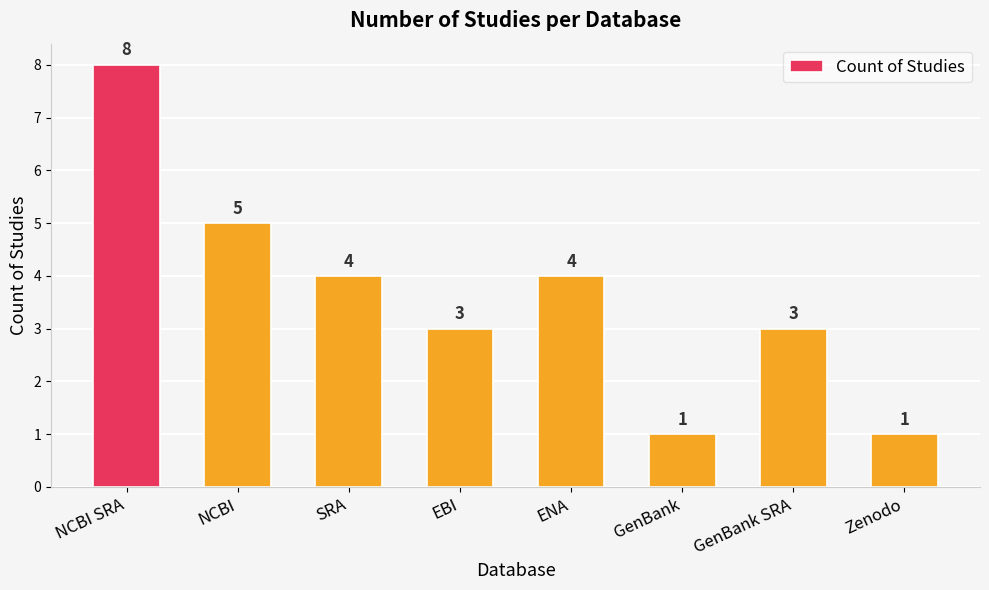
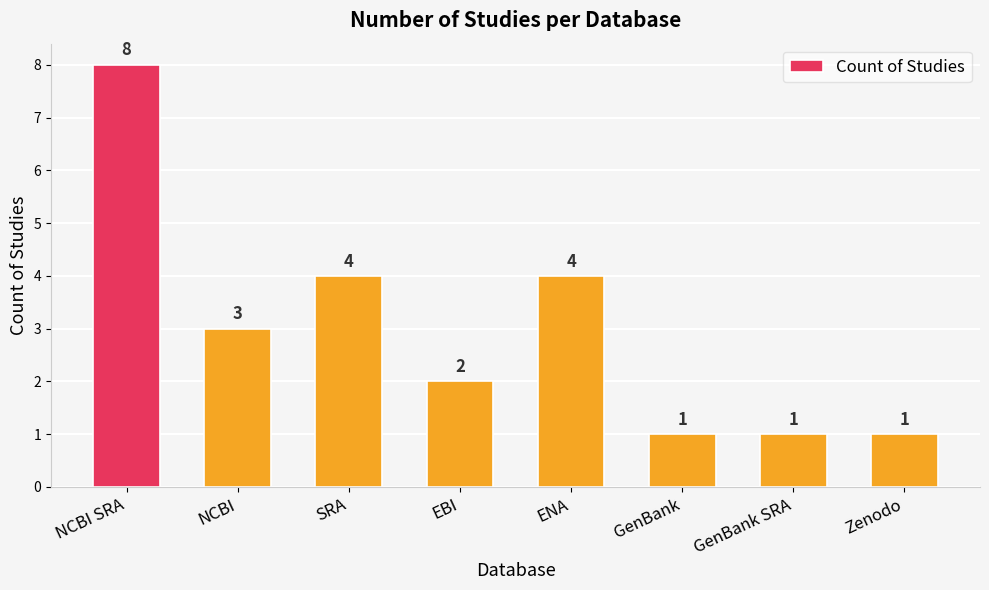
  {
    "NCBI SRA": 8,
-   "NCBI": 5,
+   "NCBI": 3,
    "SRA": 4,
-   "EBI": 3,
+   "EBI": 2,
    "ENA": 4,
    "GenBank": 1,
-   "GenBank SRA": 3,
+   "GenBank SRA": 1,
    "Zenodo": 1
  }
